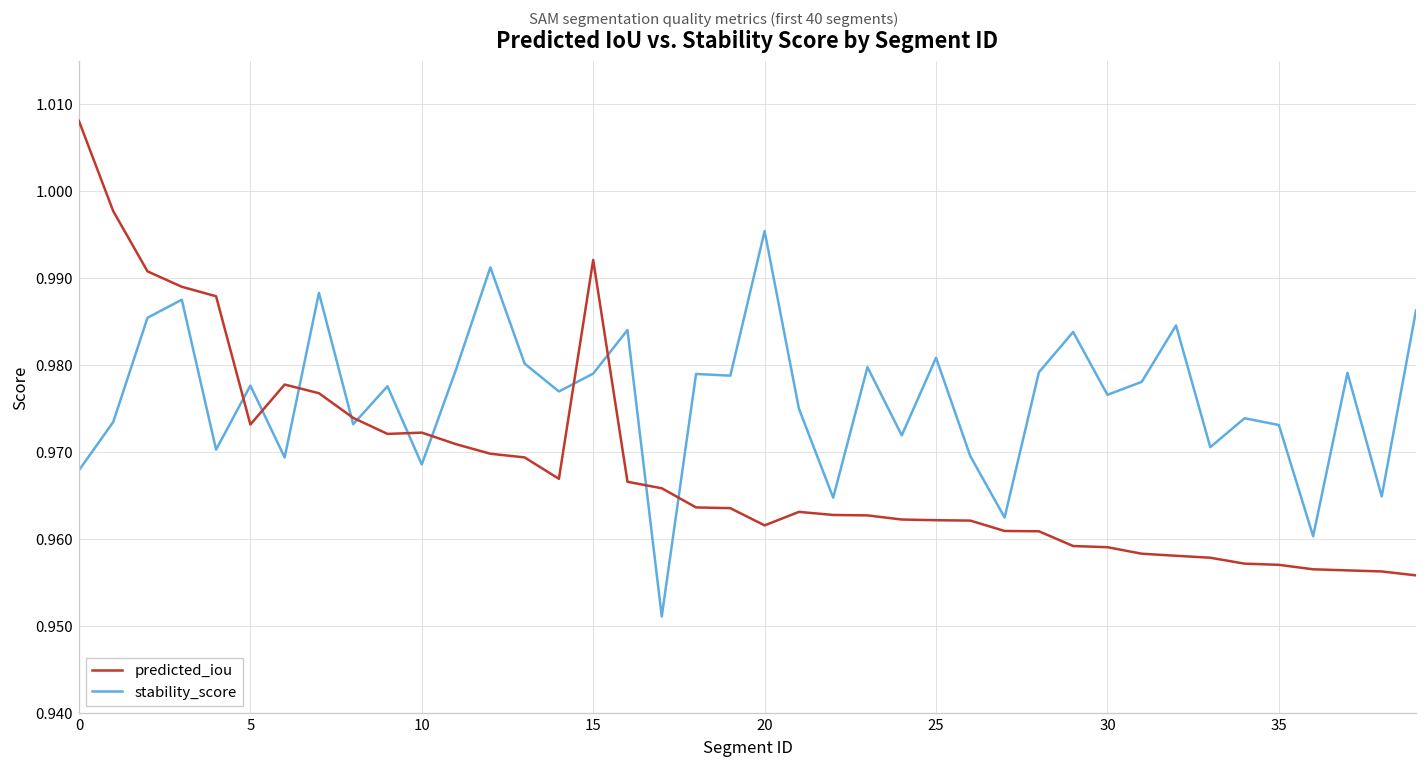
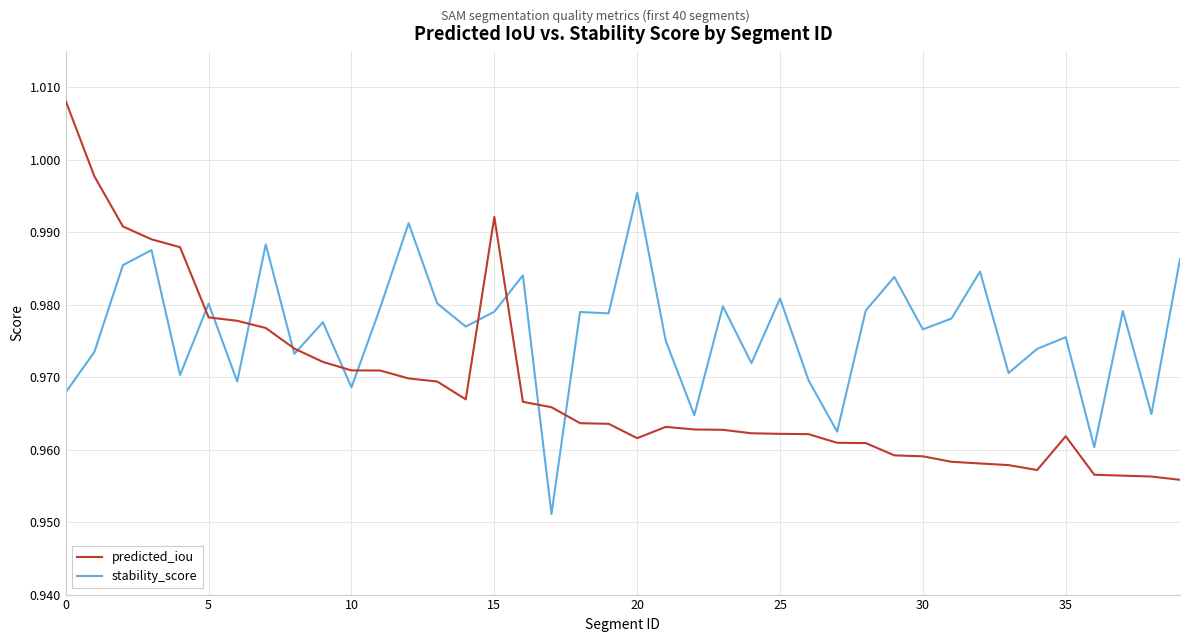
  {
    "predicted_iou": {
      "0": 1.008,
-     "5": 0.973,
-     "10": 0.972,
+     "5": 0.978,
+     "10": 0.971,
      "15": 0.992,
      "20": 0.962,
      "25": 0.962,
      "30": 0.959,
-     "35": 0.957
+     "35": 0.962
    },
    "stability_score": {
      "0": 0.968,
-     "5": 0.978,
+     "5": 0.980,
      "10": 0.969,
      "15": 0.979,
      "20": 0.995,
      "25": 0.981,
      "30": 0.977,
-     "35": 0.973
+     "35": 0.976
    }
  }
